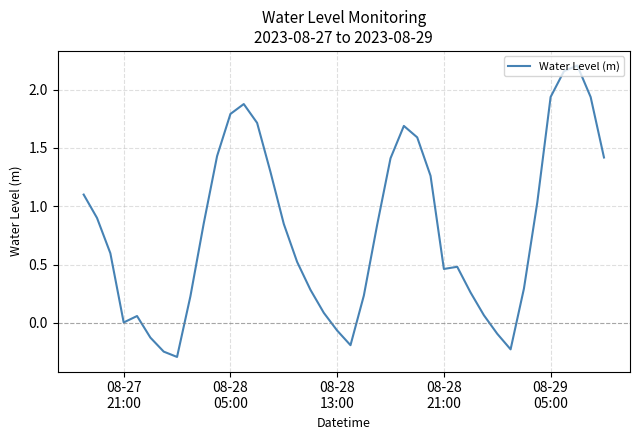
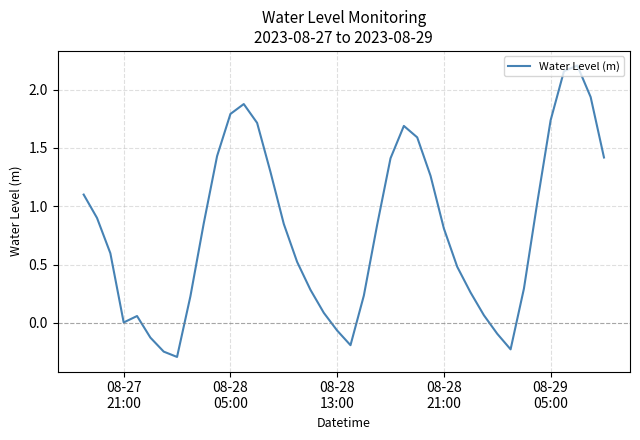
  {
    "08-27 21:00": 0.00,
    "08-28 05:00": 1.79,
    "08-28 13:00": -0.07,
-   "08-28 21:00": 0.46,
-   "08-29 05:00": 1.94
+   "08-28 21:00": 0.81,
+   "08-29 05:00": 1.74
  }
